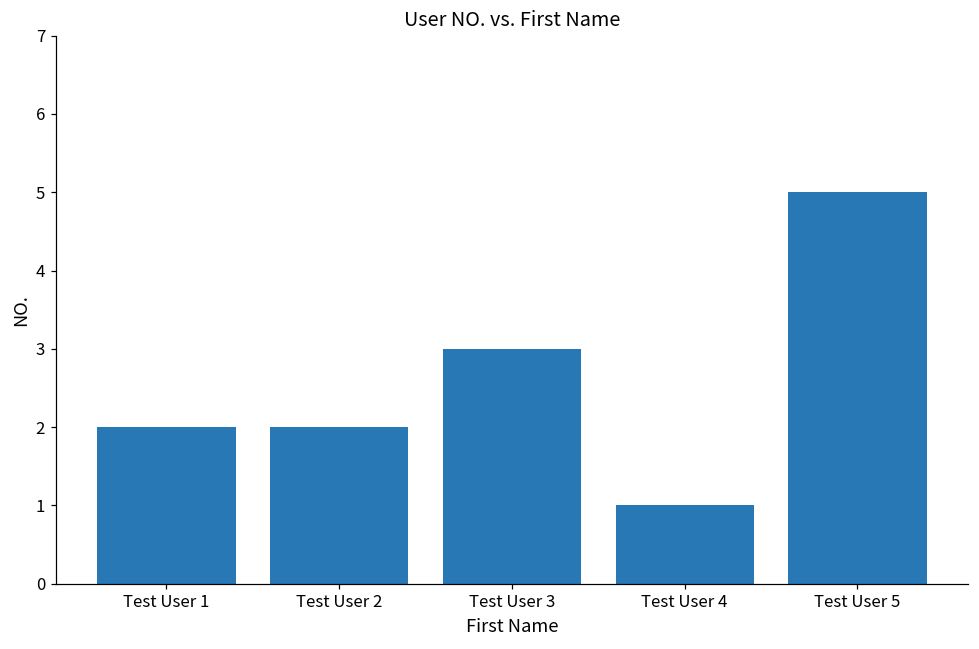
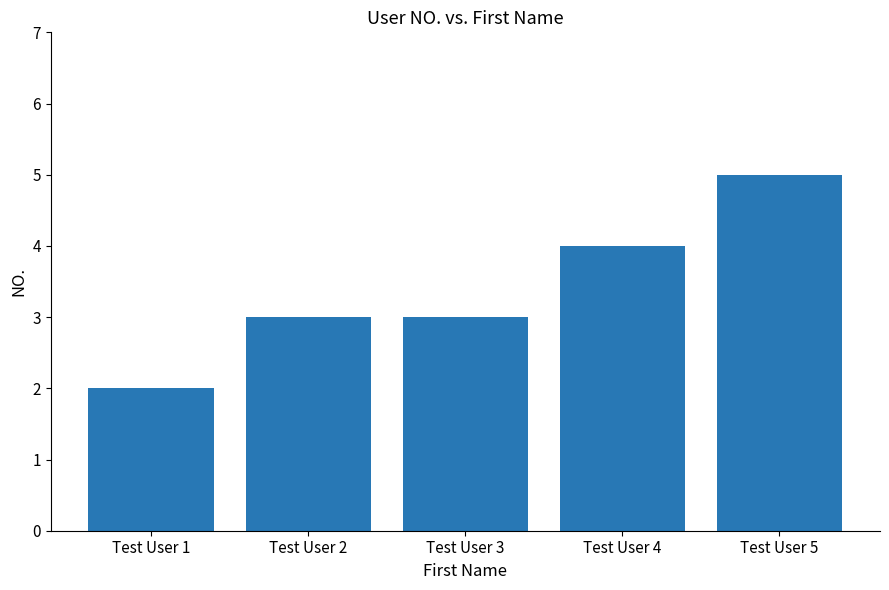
  {
    "Test User 1": 2,
-   "Test User 2": 2,
+   "Test User 2": 3,
    "Test User 3": 3,
-   "Test User 4": 1,
+   "Test User 4": 4,
    "Test User 5": 5
  }
